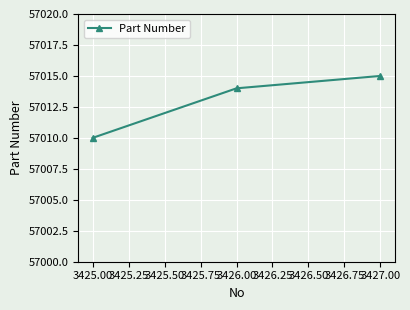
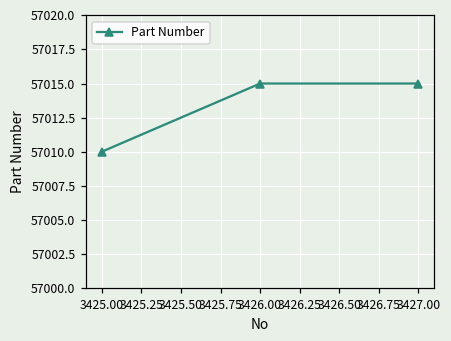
  {
    "3425.00": 57010,
-   "3426.00": 57014,
+   "3426.00": 57015,
    "3427.00": 57015
  }
